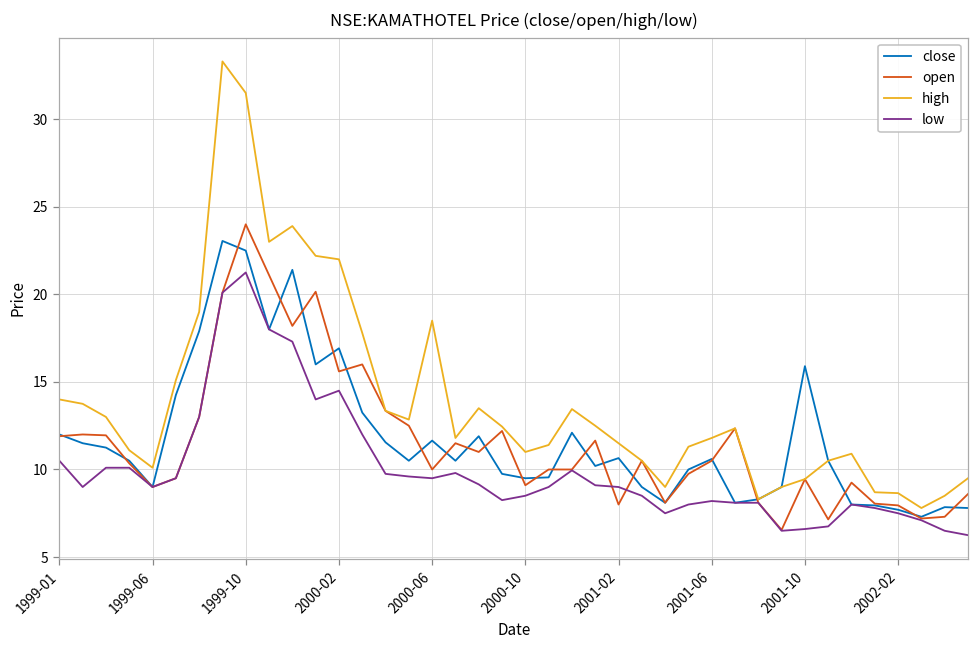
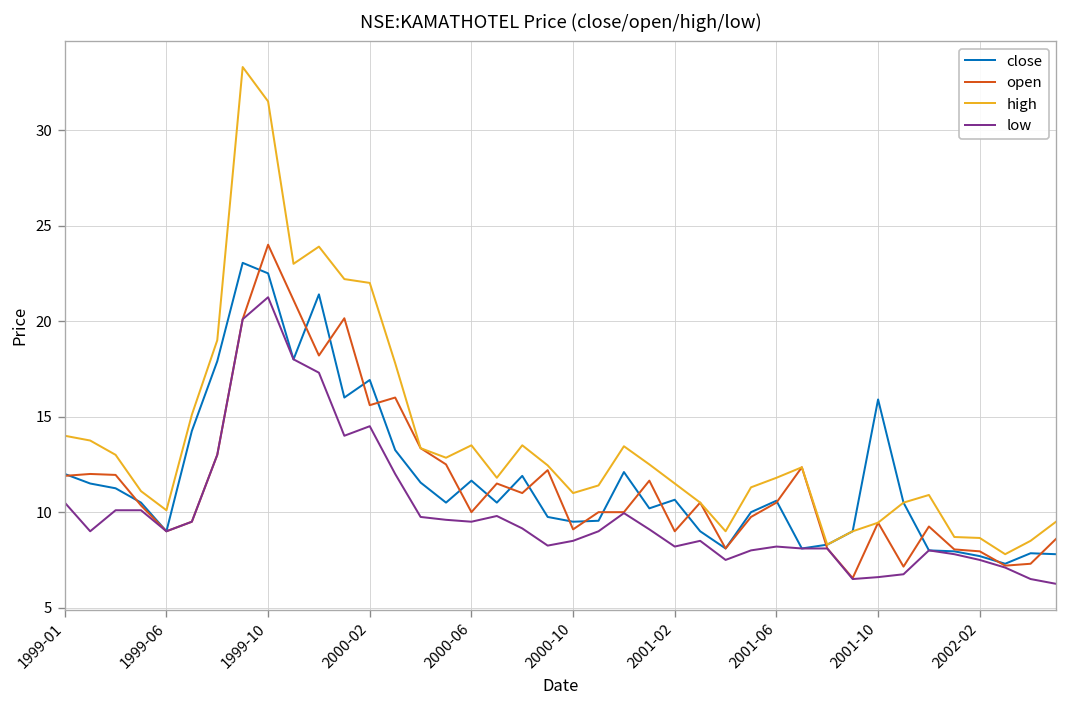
  {
    "close": {
      "1999-10": 22.5,
      "2000-02": 16.9,
      "2000-06": 11.7,
      "2000-10": 9.5,
      "2001-02": 10.7,
      "2001-10": 15.9,
      "2002-02": 7.7
    },
    "open": {
      "1999-10": 24,
      "2000-02": 15.6,
      "2000-06": 10,
      "2000-10": 9,
-     "2001-02": 8,
+     "2001-02": 9,
      "2002-02": 8
    },
    "high": {
      "1999-01": 14.0,
      "1999-06": 10.1,
      "1999-10": 31.5,
      "2000-02": 22.0,
-     "2000-06": 18.5,
+     "2000-06": 13.5,
      "2000-10": 11.0,
      "2001-02": 11.5,
      "2001-06": 11.8,
      "2002-02": 8.7
    },
    "low": {
      "1999-01": 10.5,
      "1999-10": 21.3,
      "2000-02": 14.5,
      "2000-06": 9.5,
      "2000-10": 8.5,
-     "2001-02": 9.0,
+     "2001-02": 8.2,
      "2001-06": 8.2,
      "2001-10": 6.6,
      "2002-02": 7.5
    }
  }
